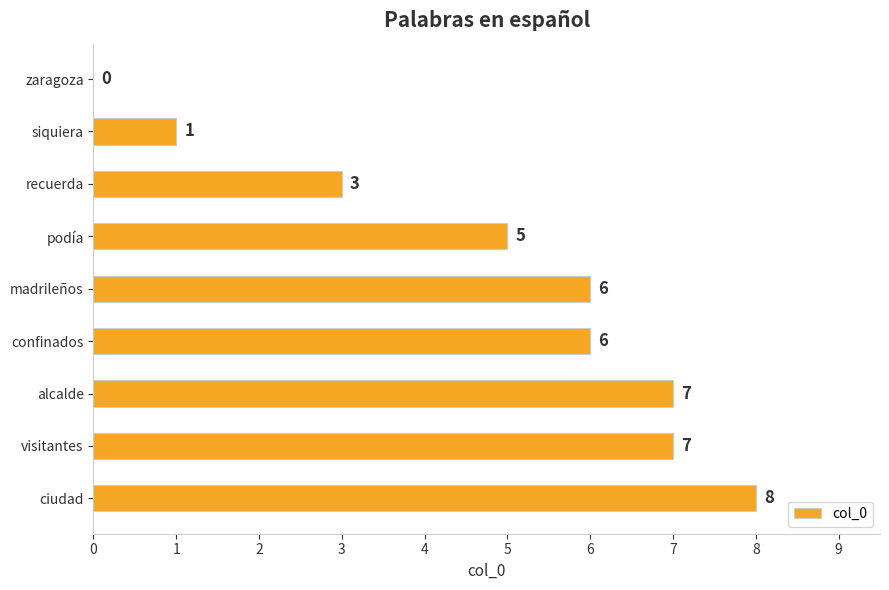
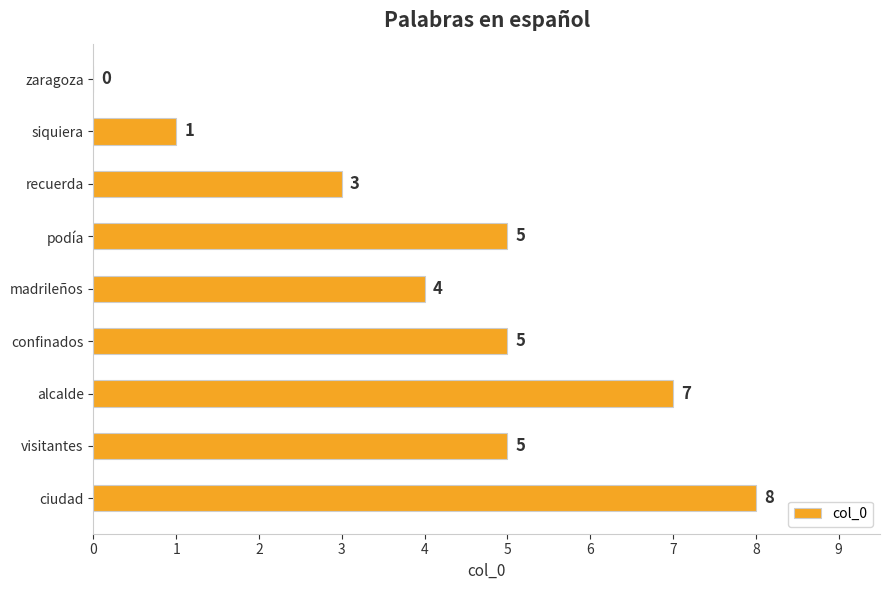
  {
    "zaragoza": 0,
    "siquiera": 1,
    "recuerda": 3,
    "podía": 5,
-   "madrileños": 6,
-   "confinados": 6,
+   "madrileños": 4,
+   "confinados": 5,
    "alcalde": 7,
-   "visitantes": 7,
+   "visitantes": 5,
    "ciudad": 8
  }
